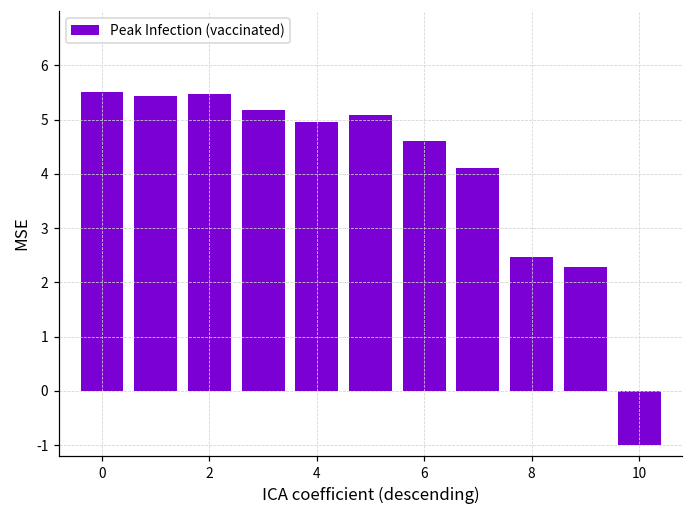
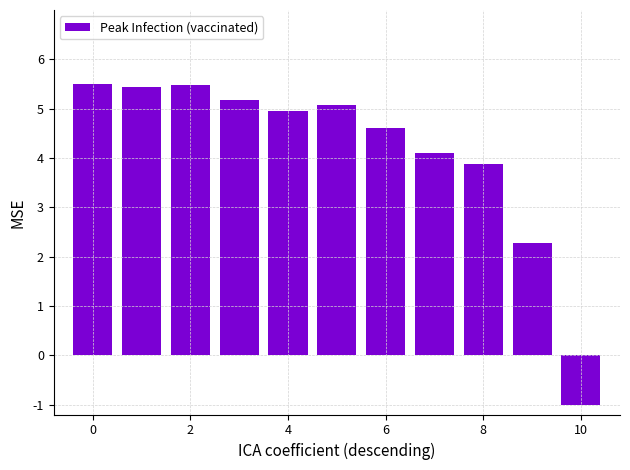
  {
    "0": 5.5,
    "2": 5.5,
    "4": 5.0,
-   "8": 2.5,
+   "8": 3.9,
    "10": -1.0
  }
